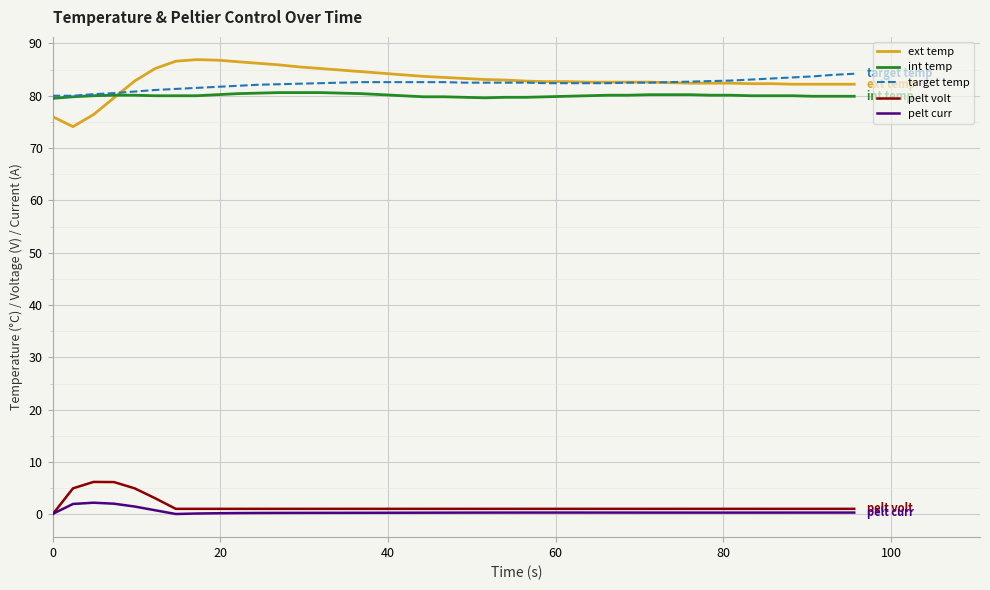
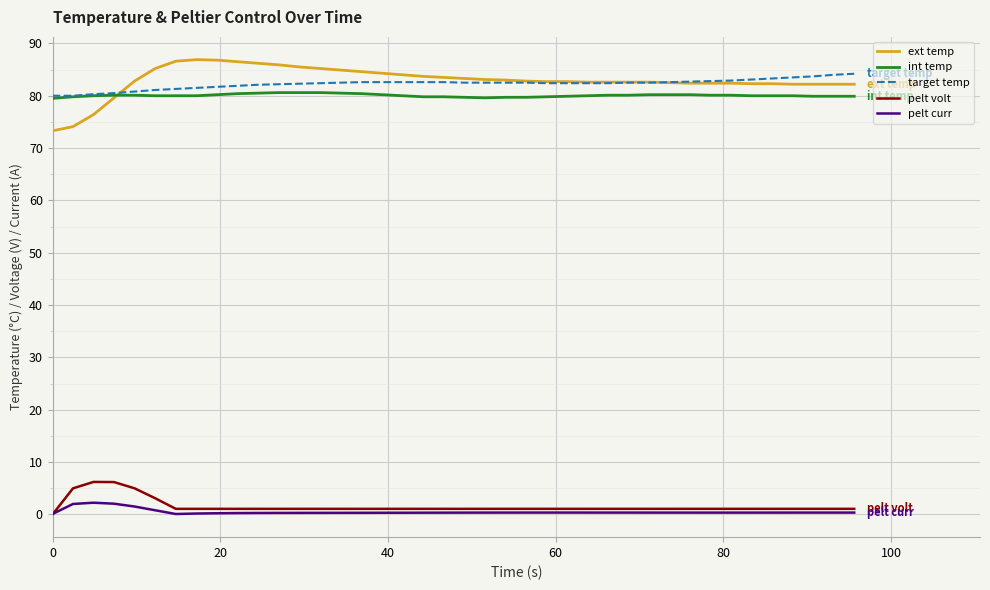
  {
    "ext temp": {
-     "0": 76
+     "0": 73
    },
    "int temp": {
      "0": 80
    },
    "target temp": {
      "0": 80
    }
  }
